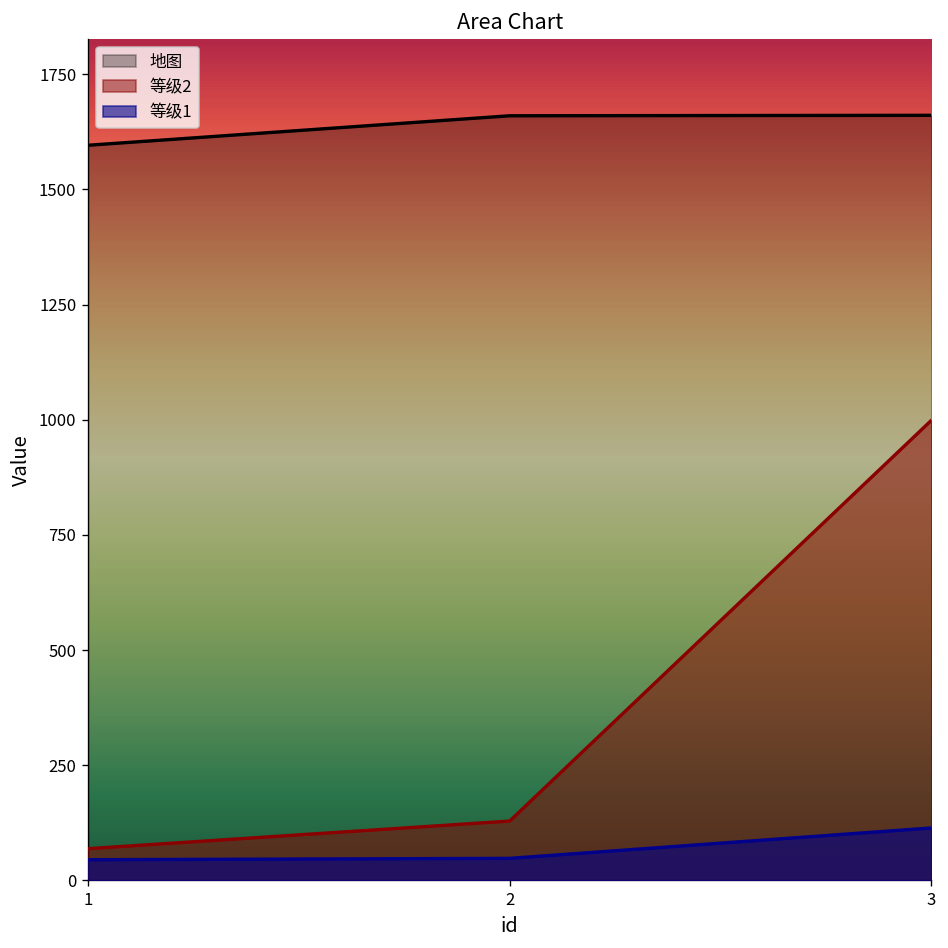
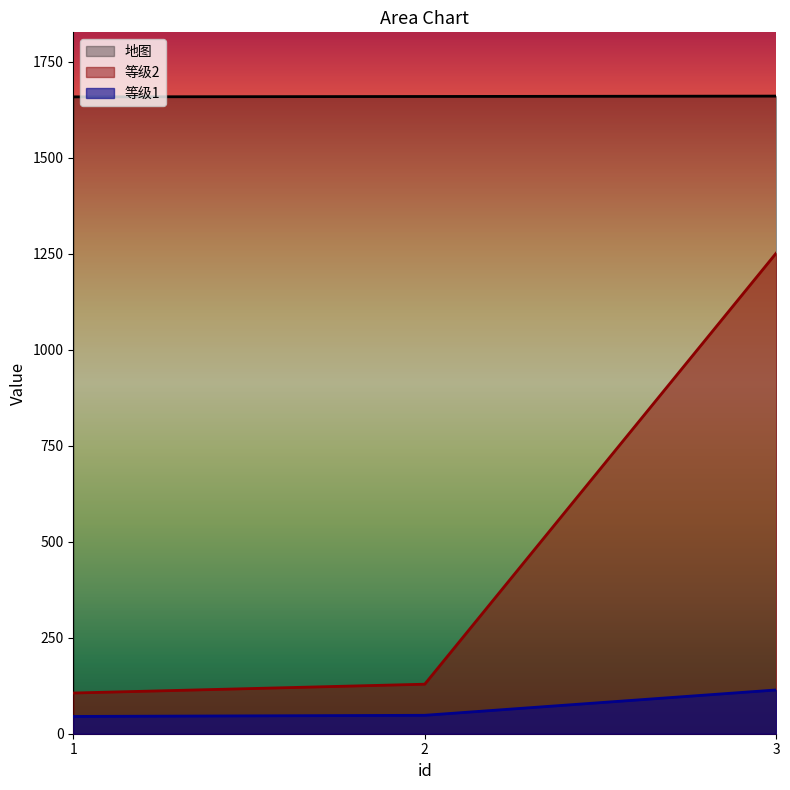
  {
    "地图": {
-     "1": 1600,
+     "1": 1660,
      "2": 1660,
      "3": 1660
    },
    "等级2": {
-     "1": 70,
+     "1": 110,
      "2": 130,
-     "3": 1000
+     "3": 1250
    },
    "等级1": {
      "1": 50,
      "2": 50,
      "3": 110
    }
  }
